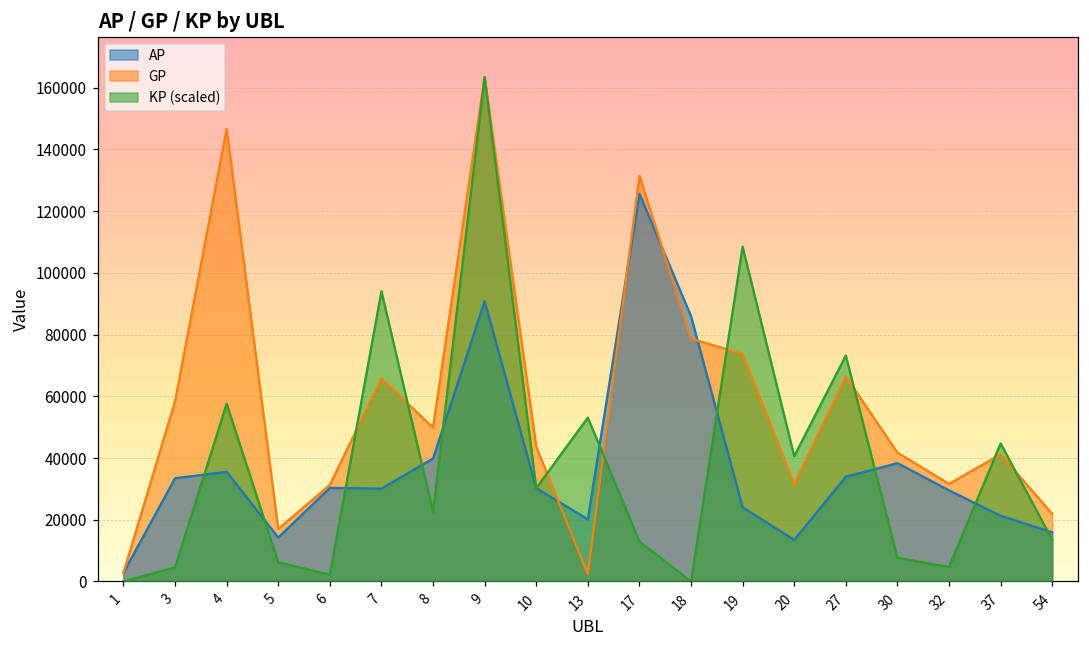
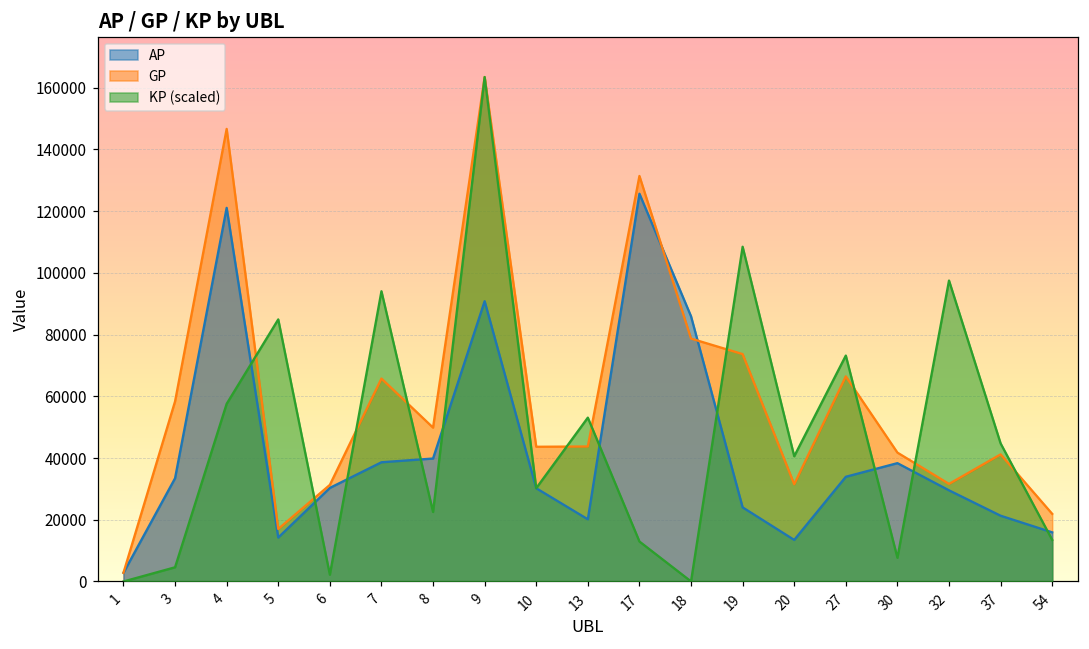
  {
    "AP": {
      "3": 33000,
-     "4": 36000,
+     "4": 121000,
      "5": 14000,
      "6": 30000,
-     "7": 30000,
+     "7": 39000,
      "8": 40000,
      "9": 91000,
      "13": 20000,
      "17": 126000,
      "18": 86000,
      "19": 24000,
      "20": 13000,
      "27": 34000,
      "30": 38000,
      "32": 30000,
      "37": 21000,
      "54": 16000
    },
    "GP": {
      "3": 58000,
      "4": 147000,
      "5": 17000,
      "6": 31000,
      "7": 66000,
      "8": 50000,
      "10": 44000,
-     "13": 2000,
+     "13": 44000,
      "17": 131000,
      "18": 79000,
      "19": 74000,
      "20": 32000,
      "27": 66000,
      "30": 42000,
      "32": 32000,
      "37": 41000,
      "54": 22000
    },
    "KP (scaled)": {
      "1": 0,
      "3": 5000,
      "4": 58000,
-     "5": 6000,
+     "5": 85000,
      "6": 2000,
      "7": 94000,
      "8": 23000,
      "13": 53000,
      "17": 13000,
      "18": 0,
      "19": 108000,
      "20": 41000,
      "27": 73000,
      "30": 8000,
-     "32": 5000,
+     "32": 98000,
      "37": 45000,
      "54": 13000
    }
  }
